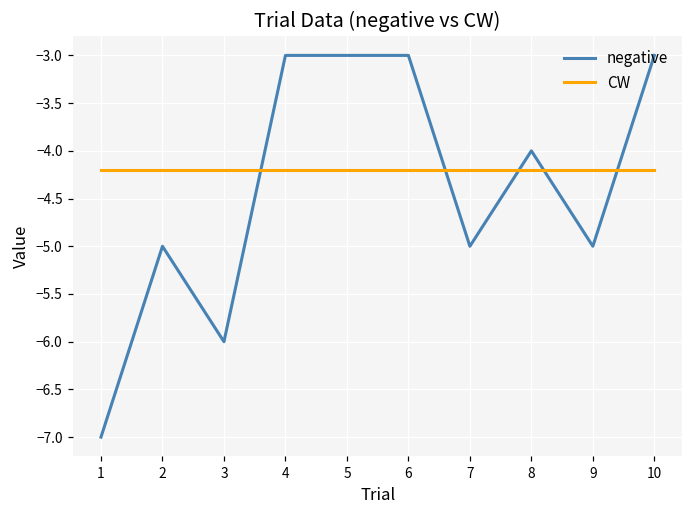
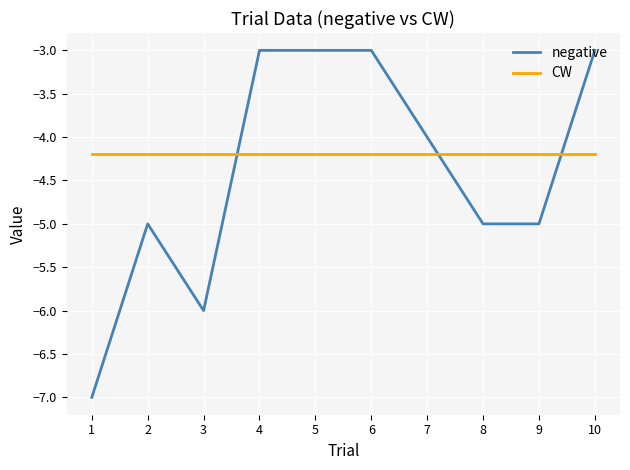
  {
    "negative": {
      "1": -7,
      "2": -5,
      "3": -6,
      "4": -3,
      "5": -3,
      "6": -3,
-     "7": -5,
-     "8": -4,
+     "7": -4,
+     "8": -5,
      "9": -5,
      "10": -3
    },
    "CW": {
      "1": -4.2,
      "2": -4.2,
      "3": -4.2,
      "4": -4.2,
      "5": -4.2,
      "6": -4.2,
      "7": -4.2,
      "8": -4.2,
      "9": -4.2,
      "10": -4.2
    }
  }
